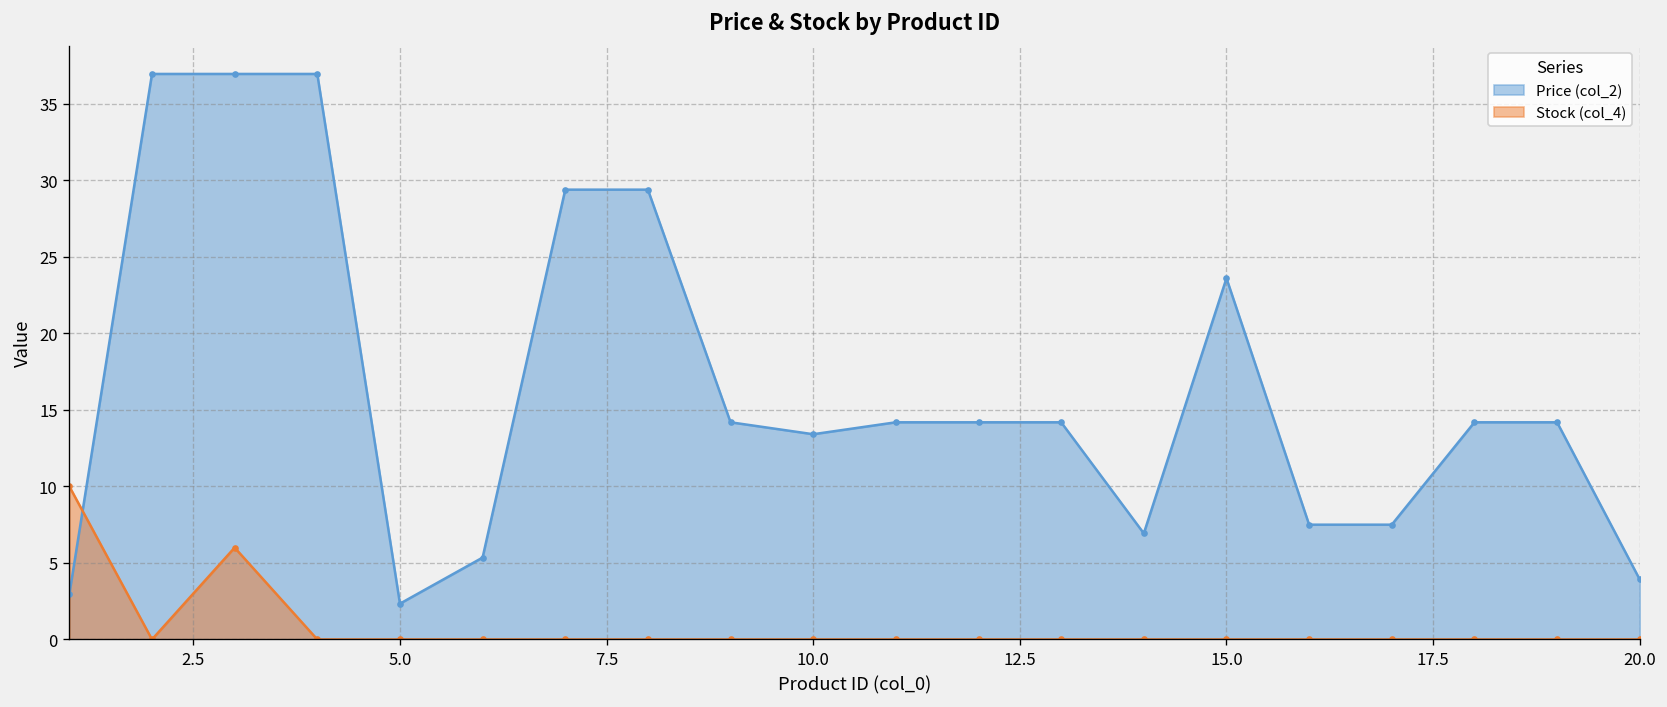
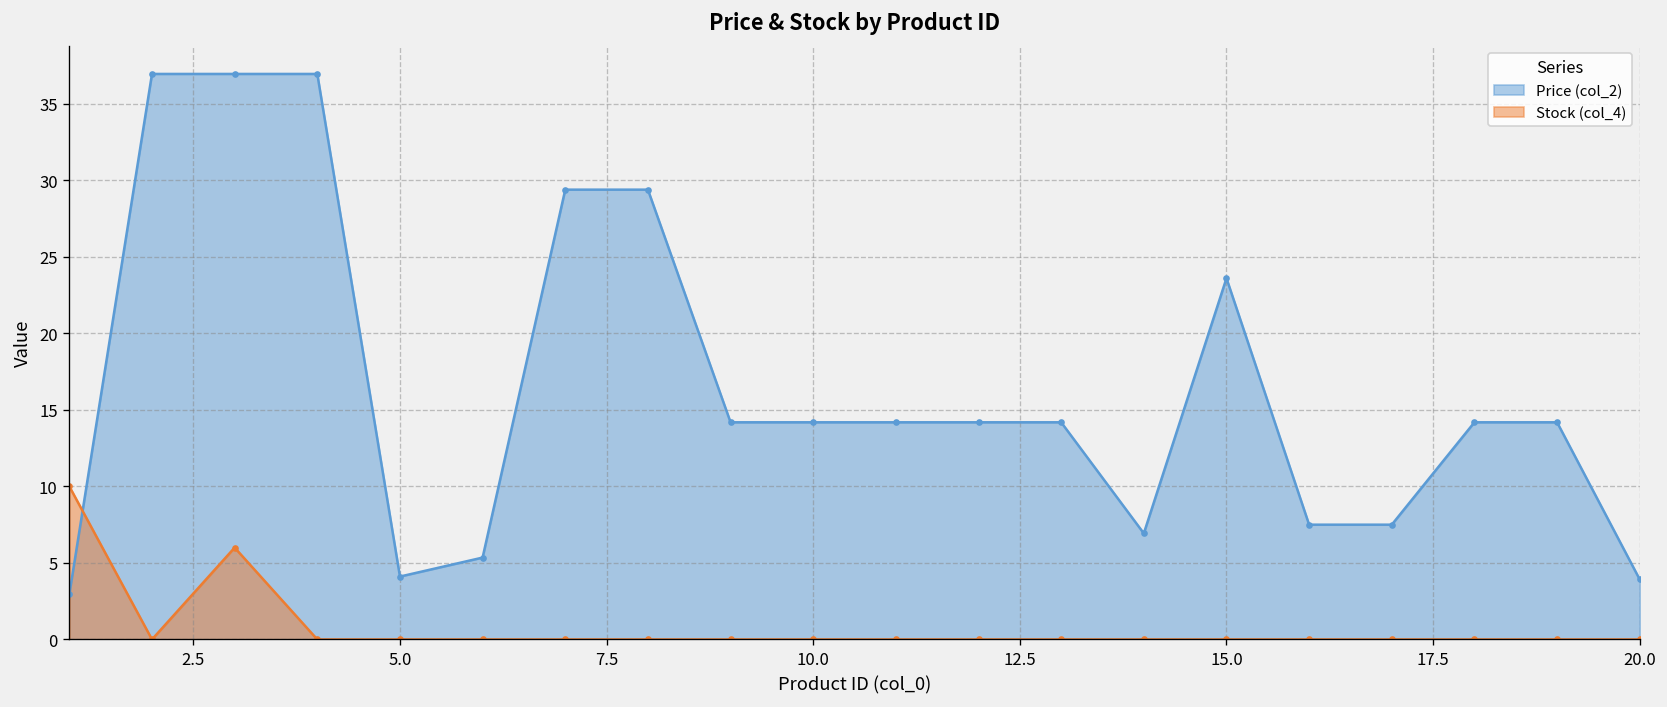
  {
    "Price (col_2)": {
-     "5.0": 2.3,
-     "10.0": 13.4,
+     "5.0": 4.1,
+     "10.0": 14.2,
      "15.0": 23.6,
      "20.0": 3.9
    },
    "Stock (col_4)": {
      "5.0": 0.0,
      "10.0": 0.0,
      "15.0": 0.0,
      "20.0": 0.0
    }
  }
